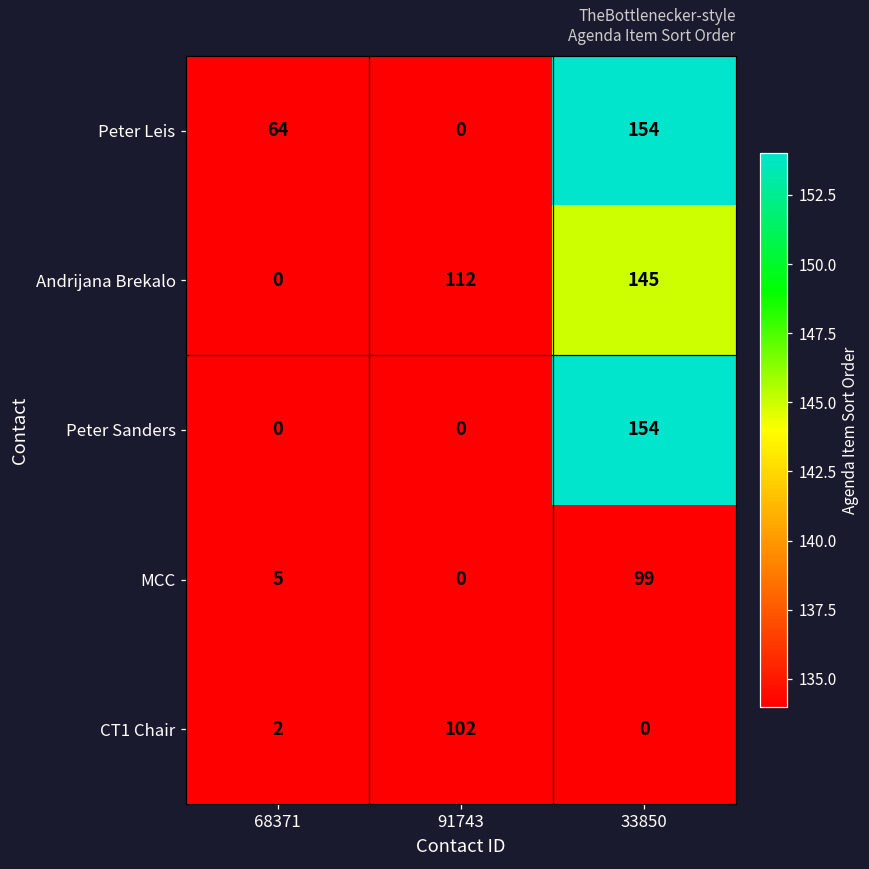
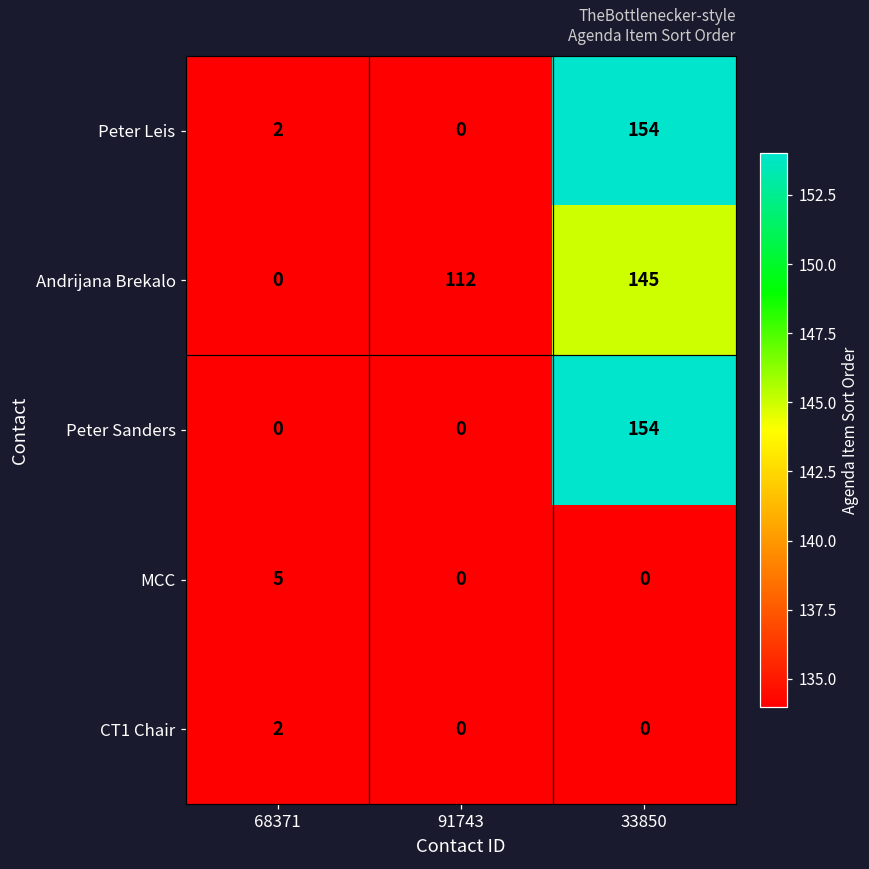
  {
    "Peter Leis": {
-     "68371": 64,
+     "68371": 2,
      "91743": 0,
      "33850": 154
    },
    "Andrijana Brekalo": {
      "68371": 0,
      "91743": 112,
      "33850": 145
    },
    "Peter Sanders": {
      "68371": 0,
      "91743": 0,
      "33850": 154
    },
    "MCC": {
      "68371": 5,
      "91743": 0,
-     "33850": 99
+     "33850": 0
    },
    "CT1 Chair": {
      "68371": 2,
-     "91743": 102,
+     "91743": 0,
      "33850": 0
    }
  }
